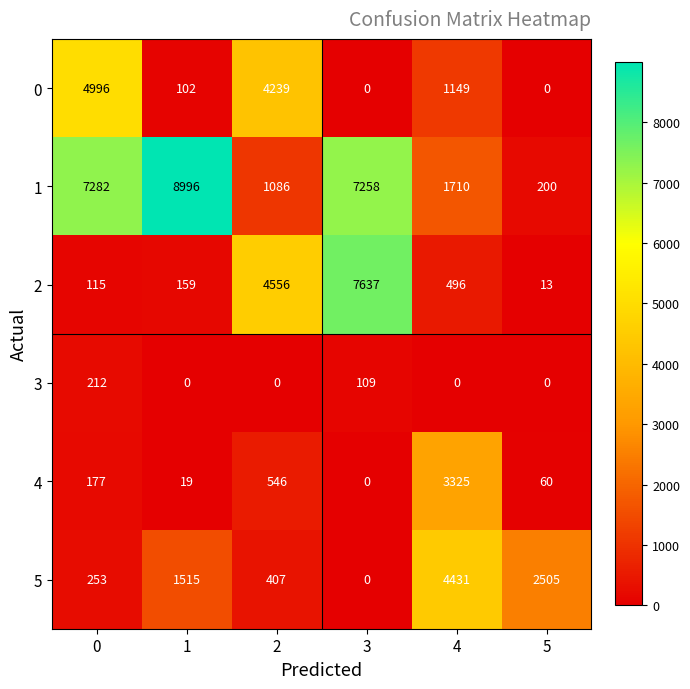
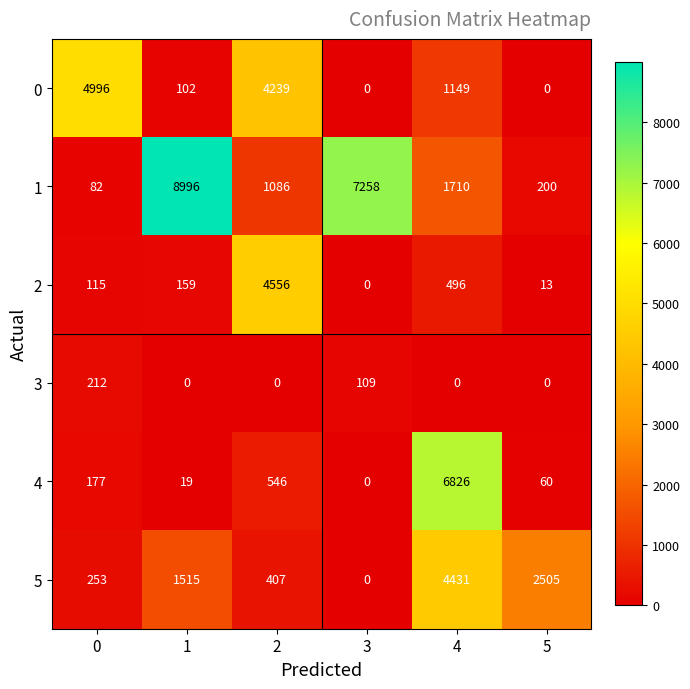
  {
    "0": {
      "0": 4996,
      "1": 102,
      "2": 4239,
      "3": 0,
      "4": 1149,
      "5": 0
    },
    "1": {
-     "0": 7282,
+     "0": 82,
      "1": 8996,
      "2": 1086,
      "3": 7258,
      "4": 1710,
      "5": 200
    },
    "2": {
      "0": 115,
      "1": 159,
      "2": 4556,
-     "3": 7637,
+     "3": 0,
      "4": 496,
      "5": 13
    },
    "3": {
      "0": 212,
      "1": 0,
      "2": 0,
      "3": 109,
      "4": 0,
      "5": 0
    },
    "4": {
      "0": 177,
      "1": 19,
      "2": 546,
      "3": 0,
-     "4": 3325,
+     "4": 6826,
      "5": 60
    },
    "5": {
      "0": 253,
      "1": 1515,
      "2": 407,
      "3": 0,
      "4": 4431,
      "5": 2505
    }
  }
